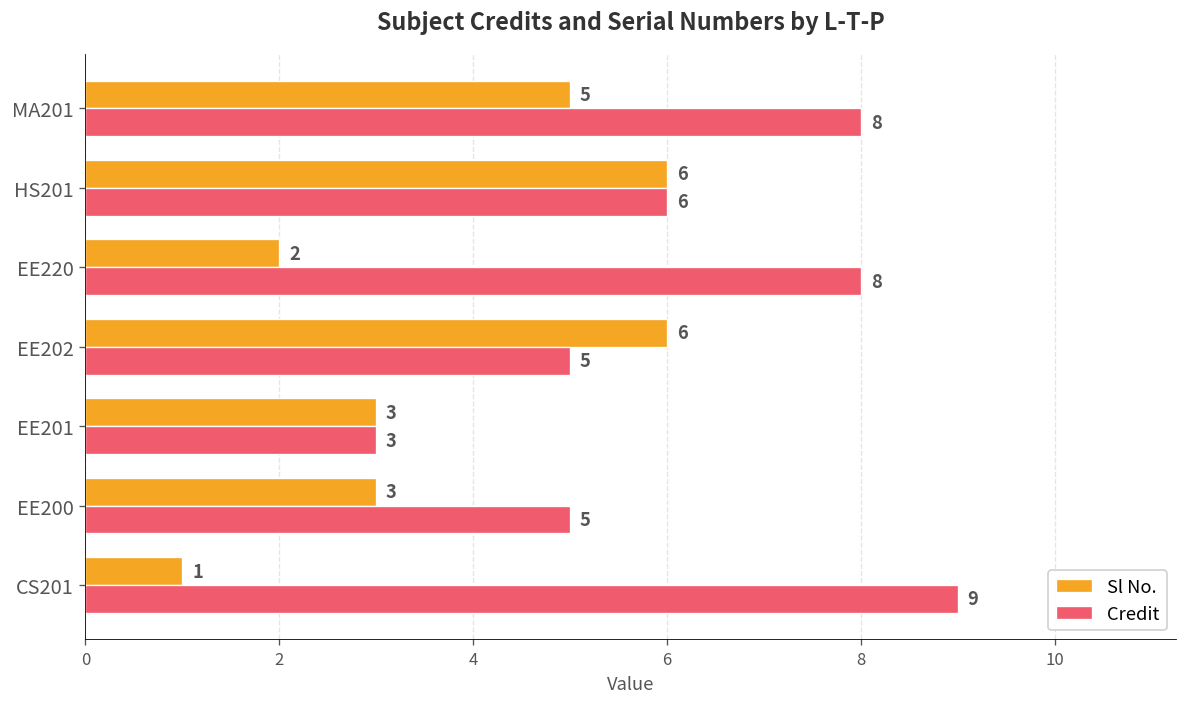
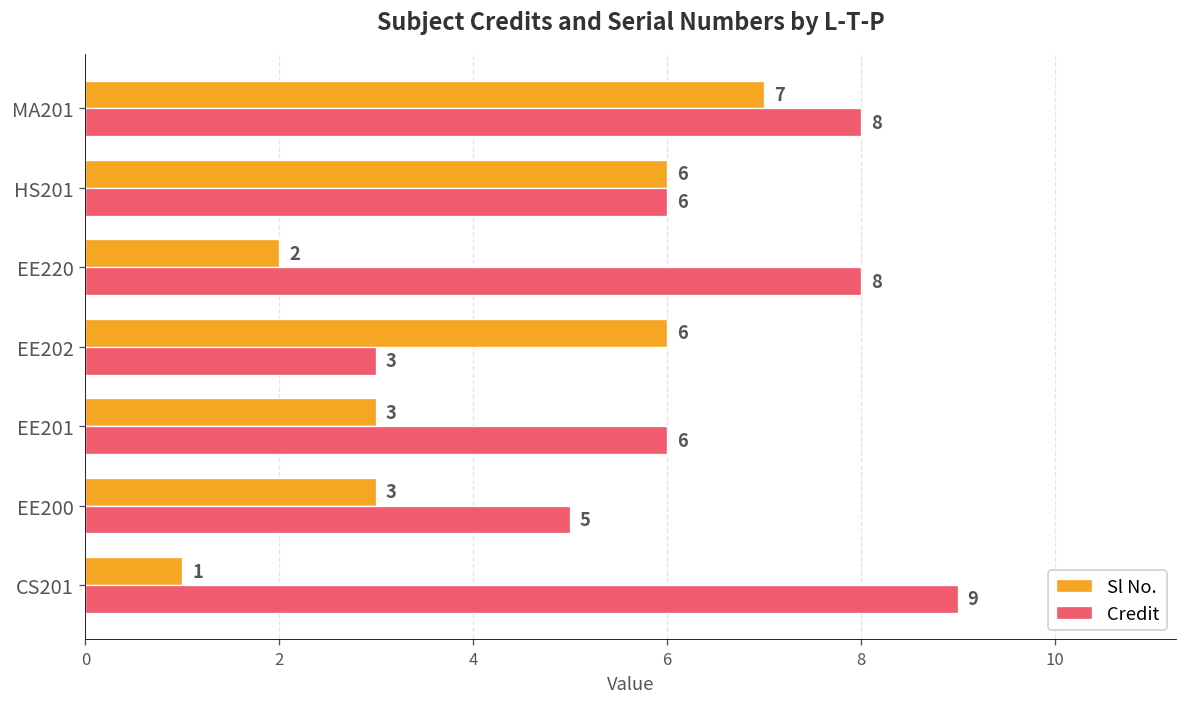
  {
    "Sl No.": {
-     "MA201": 5,
+     "MA201": 7,
      "HS201": 6,
      "EE220": 2,
      "EE202": 6,
      "EE201": 3,
      "EE200": 3,
      "CS201": 1
    },
    "Credit": {
      "MA201": 8,
      "HS201": 6,
      "EE220": 8,
-     "EE202": 5,
-     "EE201": 3,
+     "EE202": 3,
+     "EE201": 6,
      "EE200": 5,
      "CS201": 9
    }
  }
